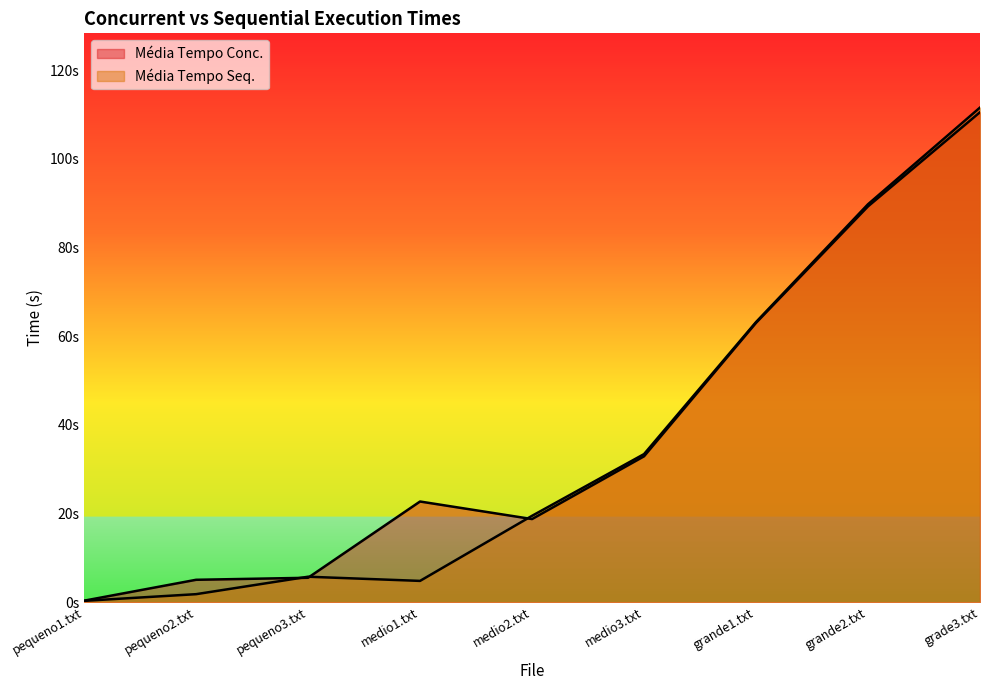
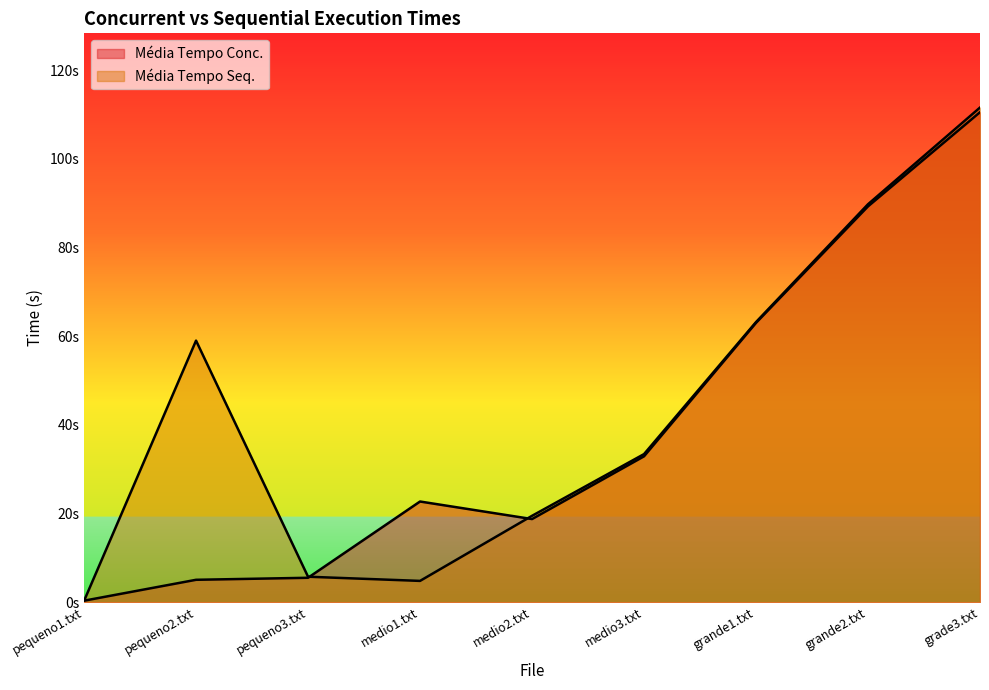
  {
    "Média Tempo Conc.": {
      "pequeno2.txt": "5s",
      "medio1.txt": "23s",
      "medio2.txt": "19s",
      "grade3.txt": "111s"
    },
    "Média Tempo Seq.": {
-     "pequeno2.txt": "2s",
+     "pequeno2.txt": "59s",
      "medio1.txt": "5s",
      "medio2.txt": "20s",
      "grade3.txt": "112s"
    }
  }
